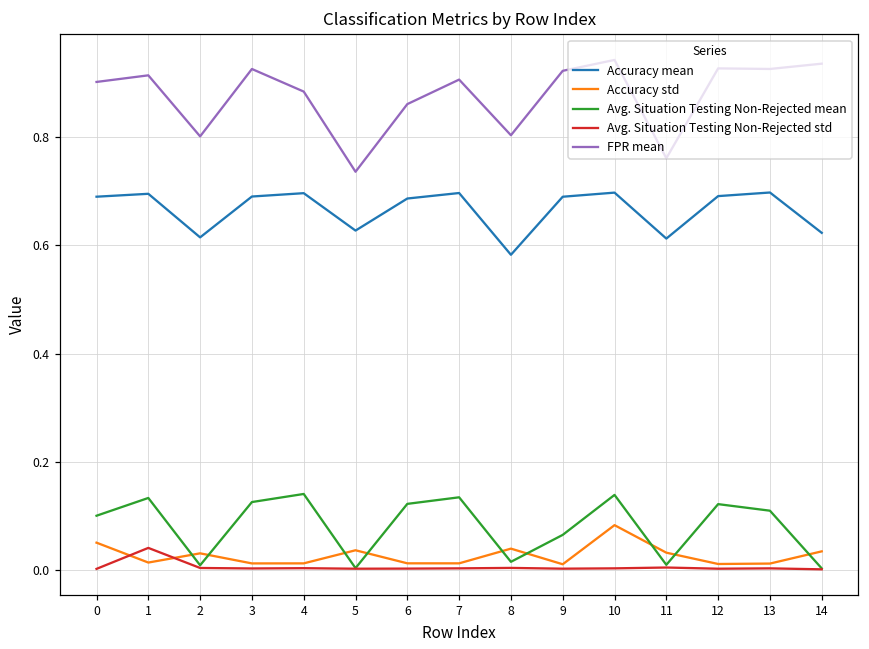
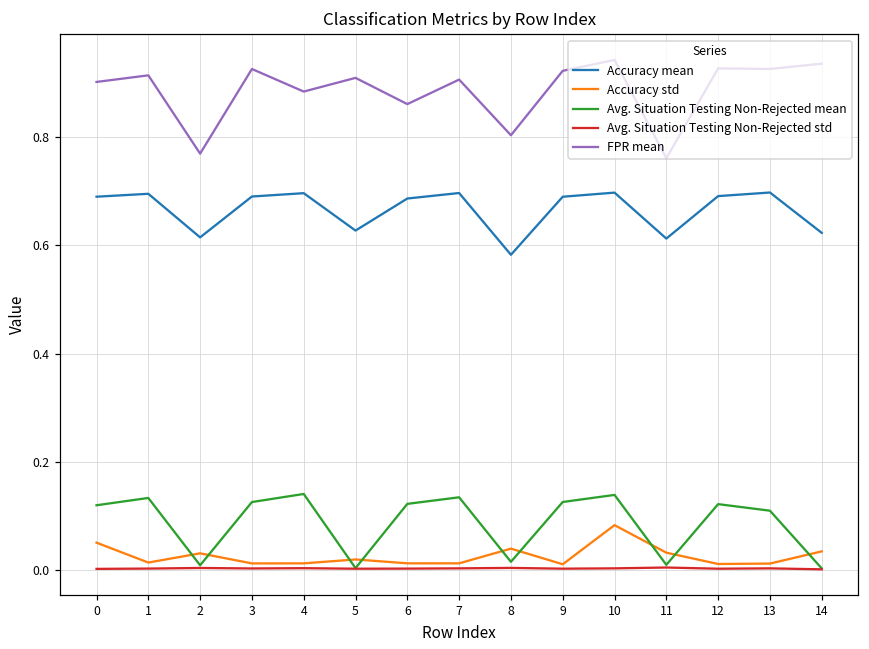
  {
    "Accuracy mean": {
      "0": 0.69,
      "1": 0.70,
      "2": 0.62,
      "3": 0.69,
      "4": 0.70,
      "5": 0.63,
      "6": 0.69,
      "7": 0.70,
      "8": 0.58,
      "9": 0.69,
      "10": 0.70,
      "11": 0.61,
      "12": 0.69,
      "13": 0.70,
      "14": 0.62
    },
    "Accuracy std": {
      "0": 0.05,
      "1": 0.01,
      "2": 0.03,
      "3": 0.01,
      "4": 0.01,
-     "5": 0.04,
+     "5": 0.02,
      "6": 0.01,
      "7": 0.01,
      "8": 0.04,
      "9": 0.01,
      "10": 0.08,
      "11": 0.03,
      "12": 0.01,
      "13": 0.01,
      "14": 0.04
    },
    "Avg. Situation Testing Non-Rejected mean": {
-     "0": 0.10,
+     "0": 0.12,
      "1": 0.13,
      "3": 0.13,
      "4": 0.14,
      "6": 0.12,
      "7": 0.13,
      "8": 0.02,
-     "9": 0.07,
+     "9": 0.13,
      "10": 0.14,
      "12": 0.12,
      "13": 0.11
    },
    "Avg. Situation Testing Non-Rejected std": {
      "0": 0.00,
-     "1": 0.04,
+     "1": 0.00,
      "3": 0.00,
      "4": 0.00,
      "6": 0.00,
      "7": 0.00,
      "8": 0.00,
      "9": 0.00,
      "10": 0.00,
      "12": 0.00,
      "13": 0.00
    },
    "FPR mean": {
      "0": 0.90,
      "1": 0.91,
-     "2": 0.80,
+     "2": 0.77,
      "3": 0.93,
      "4": 0.88,
-     "5": 0.74,
+     "5": 0.91,
      "6": 0.86,
      "7": 0.91,
      "8": 0.80,
      "9": 0.92,
      "11": 0.76
    }
  }
